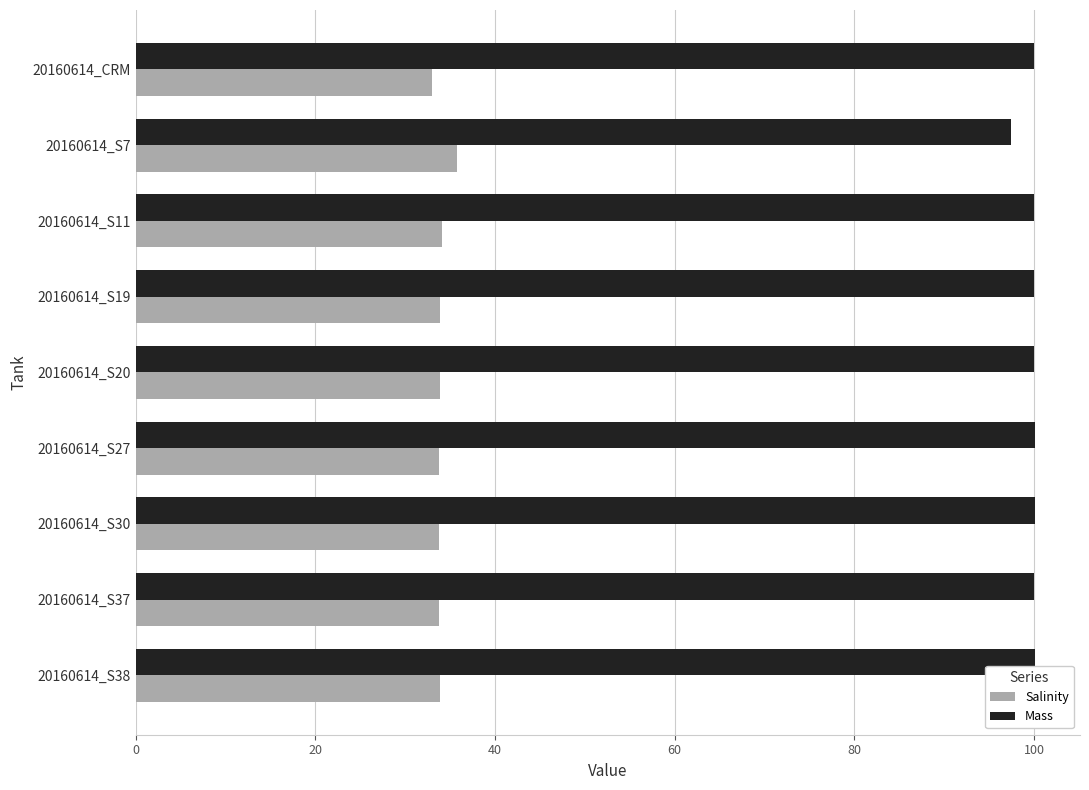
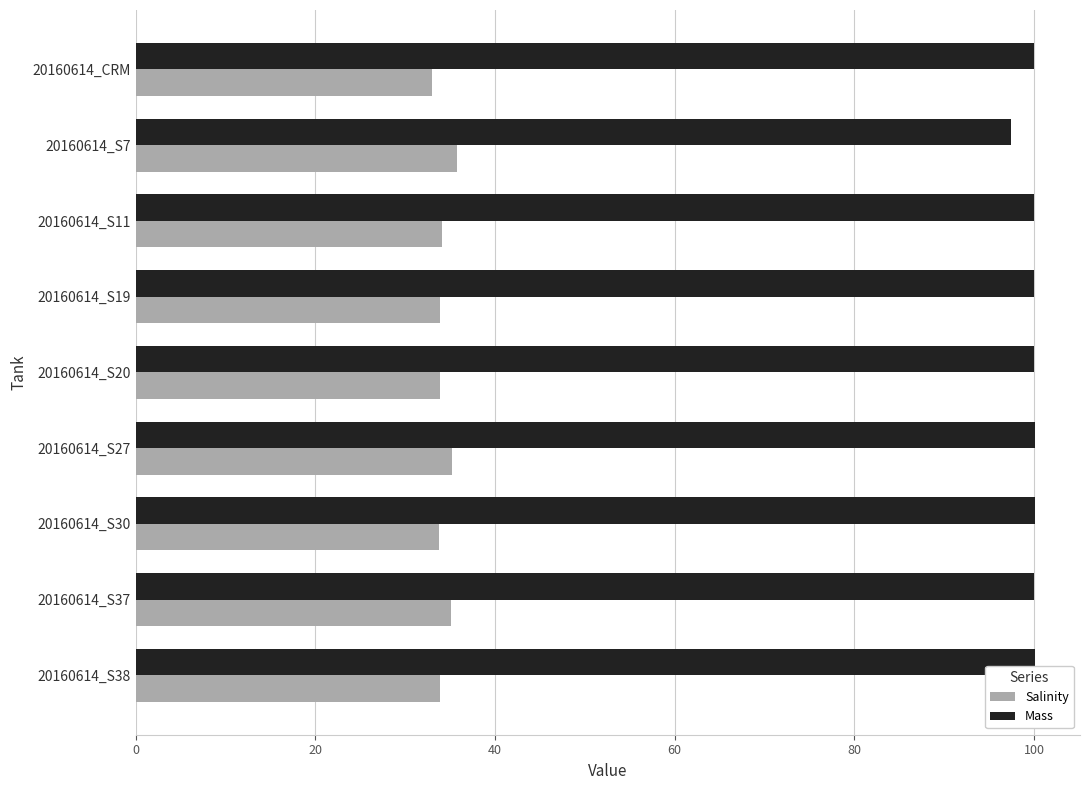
  {
    "Salinity": {
      "20160614_CRM": 33,
      "20160614_S7": 36,
      "20160614_S11": 34,
      "20160614_S19": 34,
      "20160614_S20": 34,
-     "20160614_S27": 34,
+     "20160614_S27": 35,
      "20160614_S30": 34,
-     "20160614_S37": 34,
+     "20160614_S37": 35,
      "20160614_S38": 34
    },
    "Mass": {
      "20160614_CRM": 100,
      "20160614_S7": 97,
      "20160614_S11": 100,
      "20160614_S19": 100,
      "20160614_S20": 100,
      "20160614_S27": 100,
      "20160614_S30": 100,
      "20160614_S37": 100,
      "20160614_S38": 100
    }
  }
